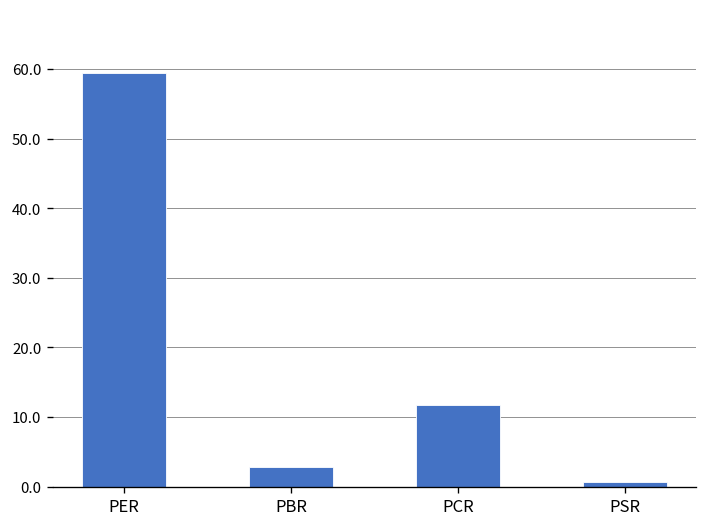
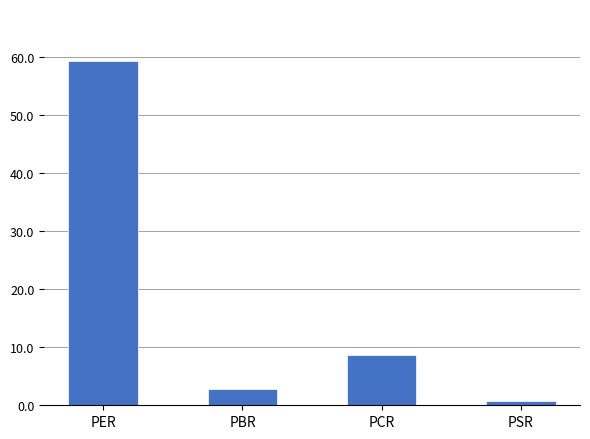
  {
    "PER": 59,
    "PBR": 3,
-   "PCR": 12,
+   "PCR": 9,
    "PSR": 1
  }
